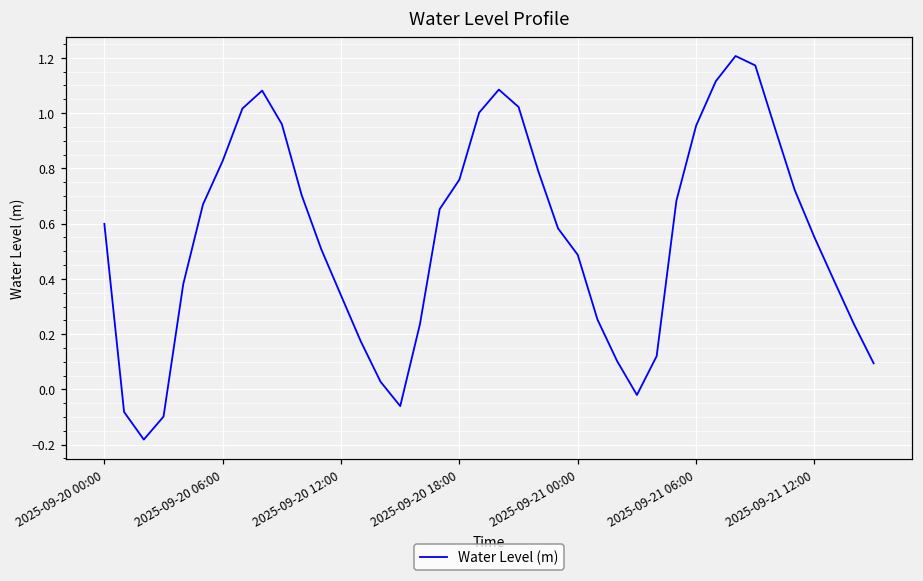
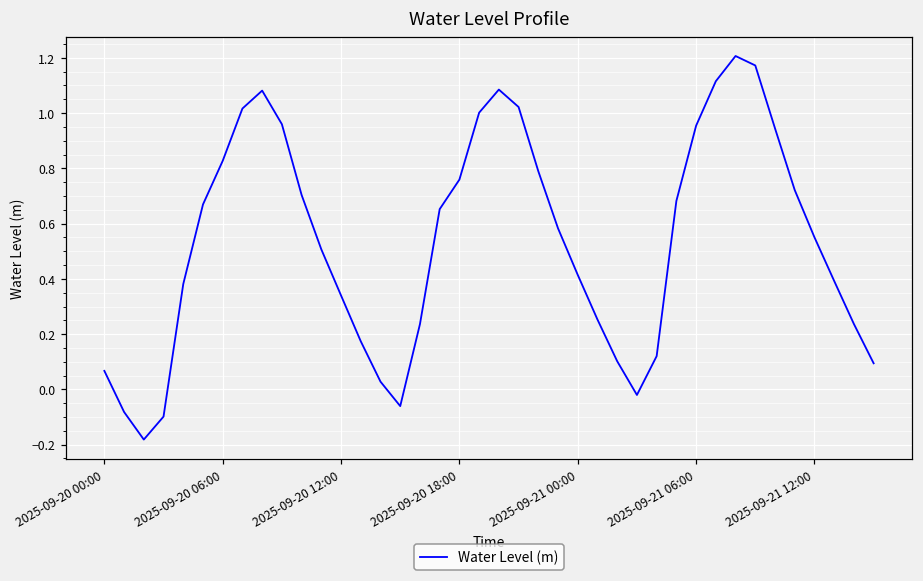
  {
-   "2025-09-20 00:00": 0.60,
+   "2025-09-20 00:00": 0.07,
    "2025-09-20 06:00": 0.83,
    "2025-09-20 12:00": 0.34,
    "2025-09-20 18:00": 0.76,
-   "2025-09-21 00:00": 0.49,
+   "2025-09-21 00:00": 0.41,
    "2025-09-21 06:00": 0.95,
    "2025-09-21 12:00": 0.55
  }
